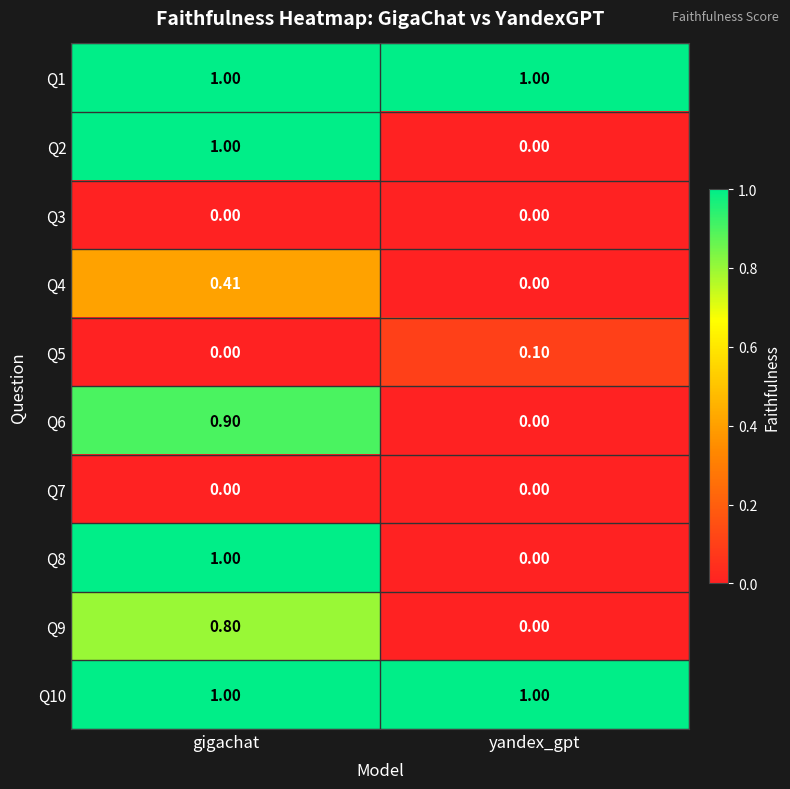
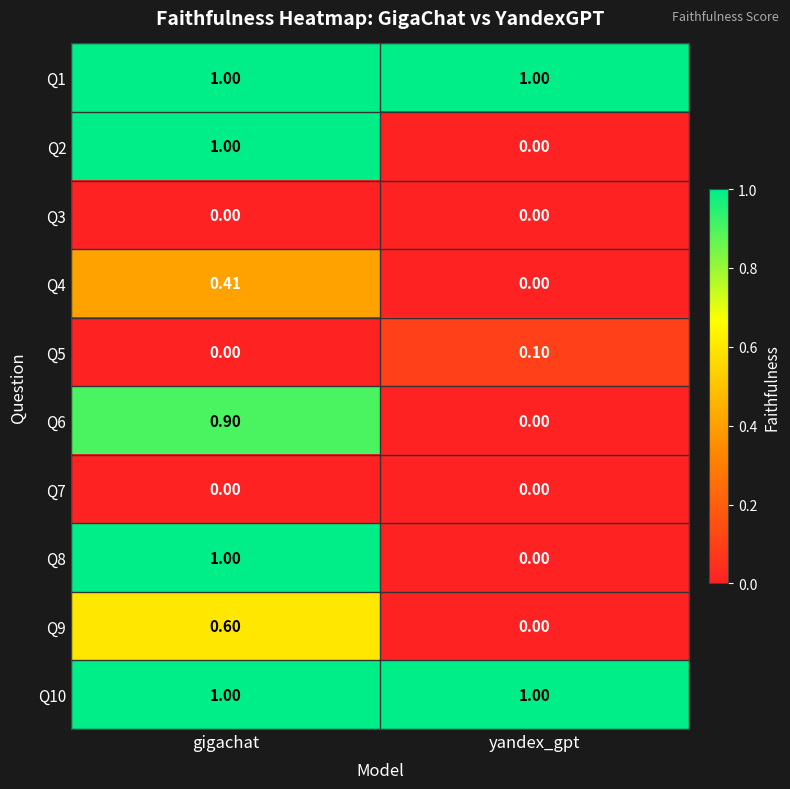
  {
    "Q1": {
      "gigachat": 1.00,
      "yandex_gpt": 1.00
    },
    "Q2": {
      "gigachat": 1.00,
      "yandex_gpt": 0.00
    },
    "Q3": {
      "gigachat": 0.00,
      "yandex_gpt": 0.00
    },
    "Q4": {
      "gigachat": 0.41,
      "yandex_gpt": 0.00
    },
    "Q5": {
      "gigachat": 0.00,
      "yandex_gpt": 0.10
    },
    "Q6": {
      "gigachat": 0.90,
      "yandex_gpt": 0.00
    },
    "Q7": {
      "gigachat": 0.00,
      "yandex_gpt": 0.00
    },
    "Q8": {
      "gigachat": 1.00,
      "yandex_gpt": 0.00
    },
    "Q9": {
-     "gigachat": 0.80,
+     "gigachat": 0.60,
      "yandex_gpt": 0.00
    },
    "Q10": {
      "gigachat": 1.00,
      "yandex_gpt": 1.00
    }
  }
